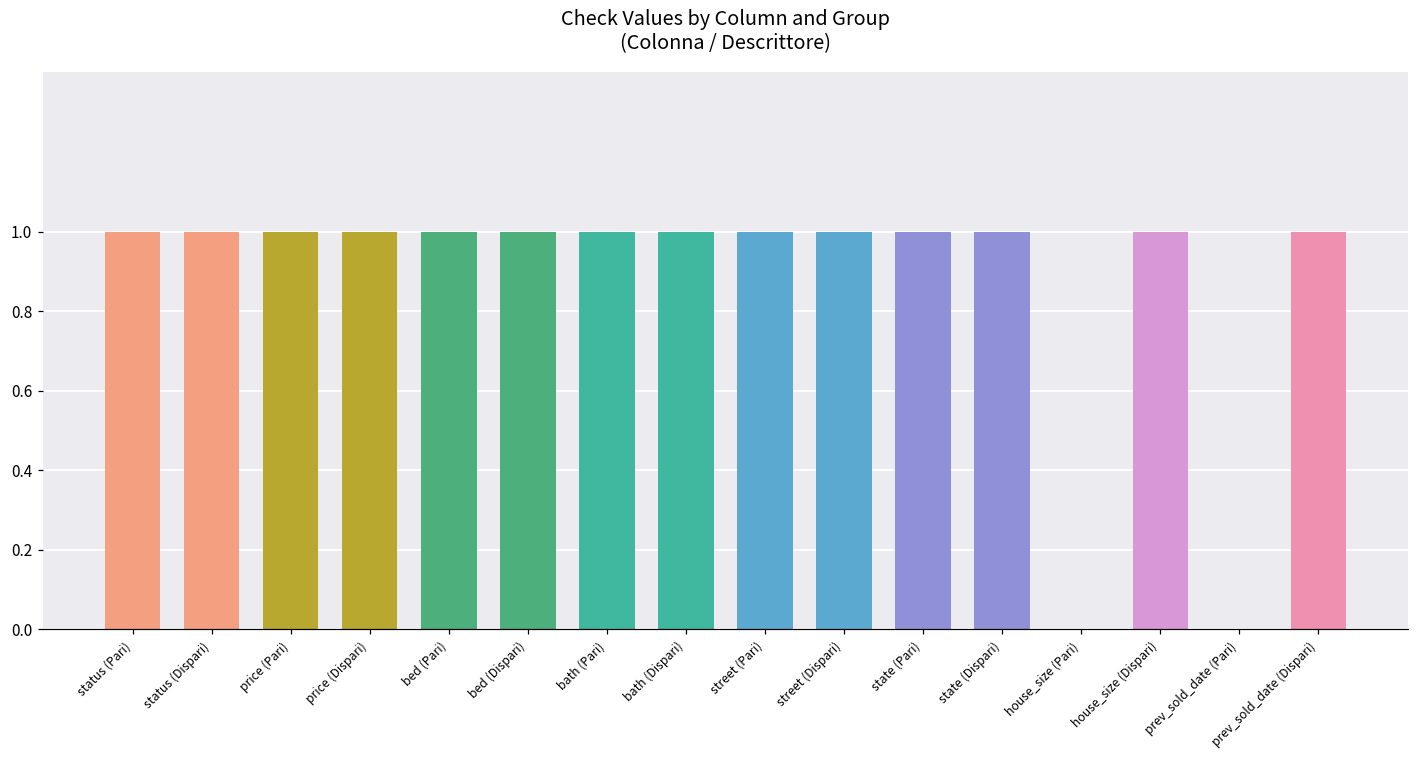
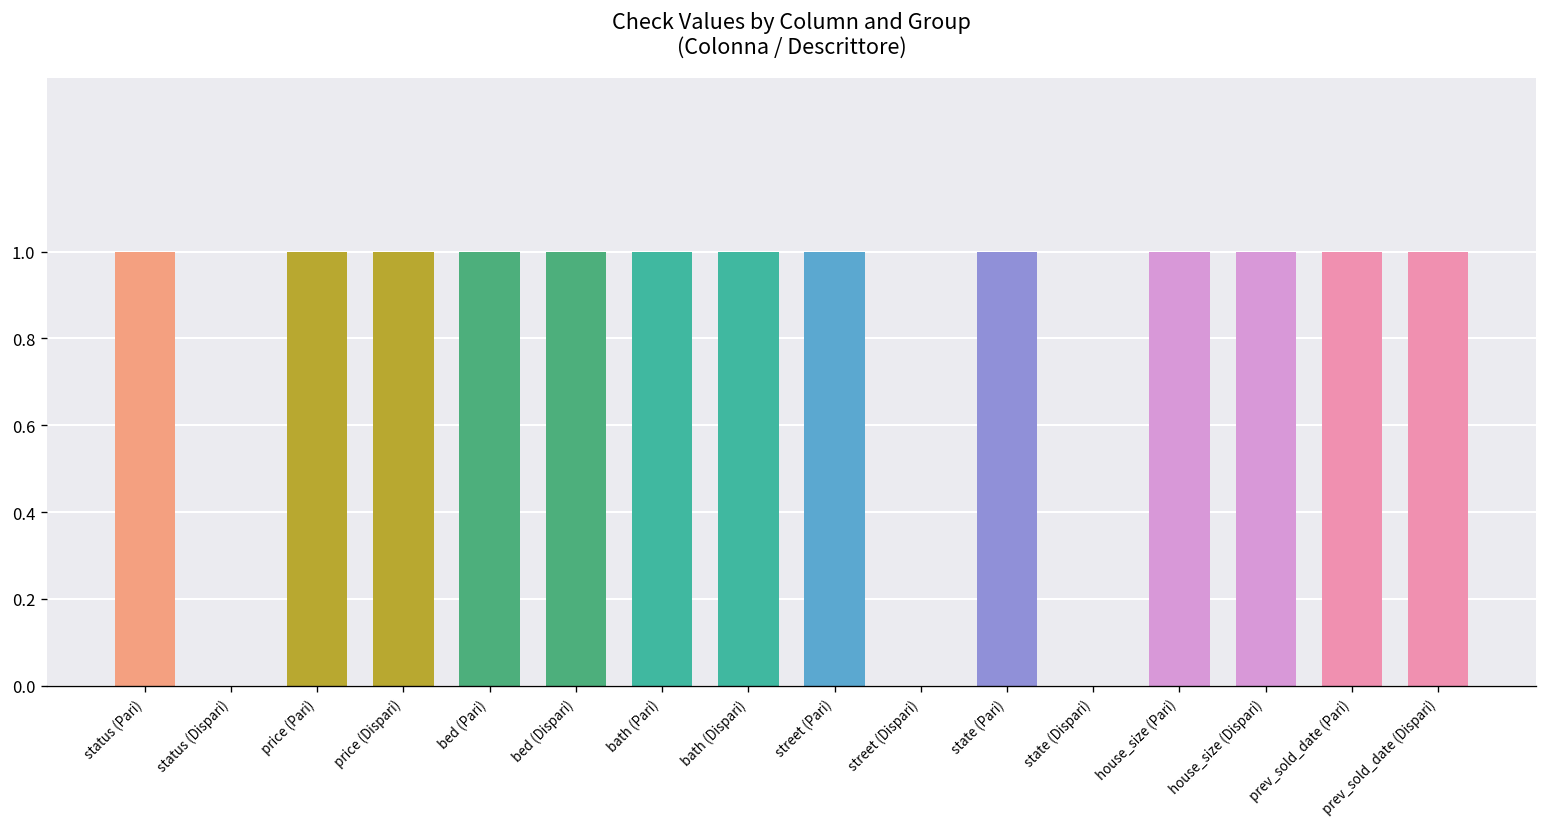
  {
    "status (Pari)": 1,
-   "status (Dispari)": 1,
+   "status (Dispari)": 0,
    "price (Pari)": 1,
    "price (Dispari)": 1,
    "bed (Pari)": 1,
    "bed (Dispari)": 1,
    "bath (Pari)": 1,
    "bath (Dispari)": 1,
    "street (Pari)": 1,
-   "street (Dispari)": 1,
+   "street (Dispari)": 0,
    "state (Pari)": 1,
-   "state (Dispari)": 1,
-   "house_size (Pari)": 0,
+   "state (Dispari)": 0,
+   "house_size (Pari)": 1,
    "house_size (Dispari)": 1,
-   "prev_sold_date (Pari)": 0,
+   "prev_sold_date (Pari)": 1,
    "prev_sold_date (Dispari)": 1
  }
